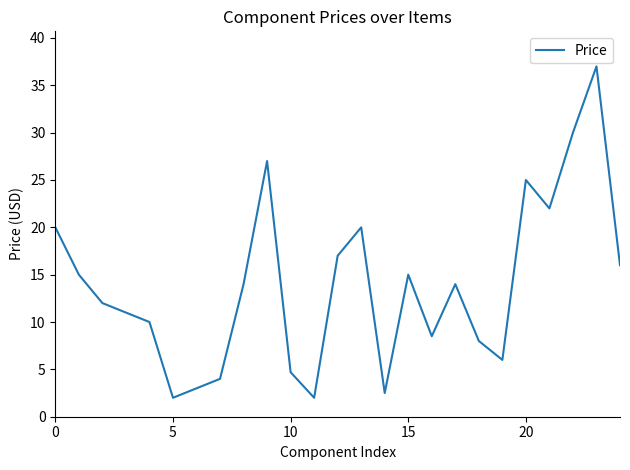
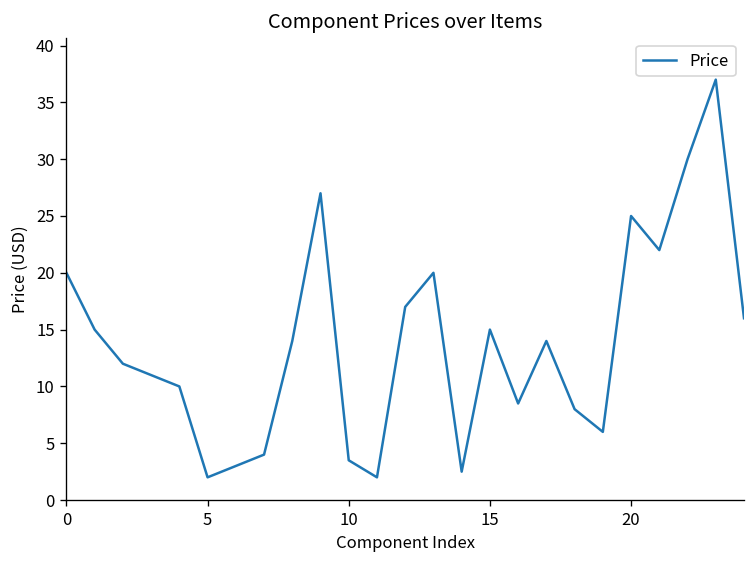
  {
    "0": 20,
    "5": 2,
-   "10": 5,
+   "10": 4,
    "15": 15,
    "20": 25
  }
